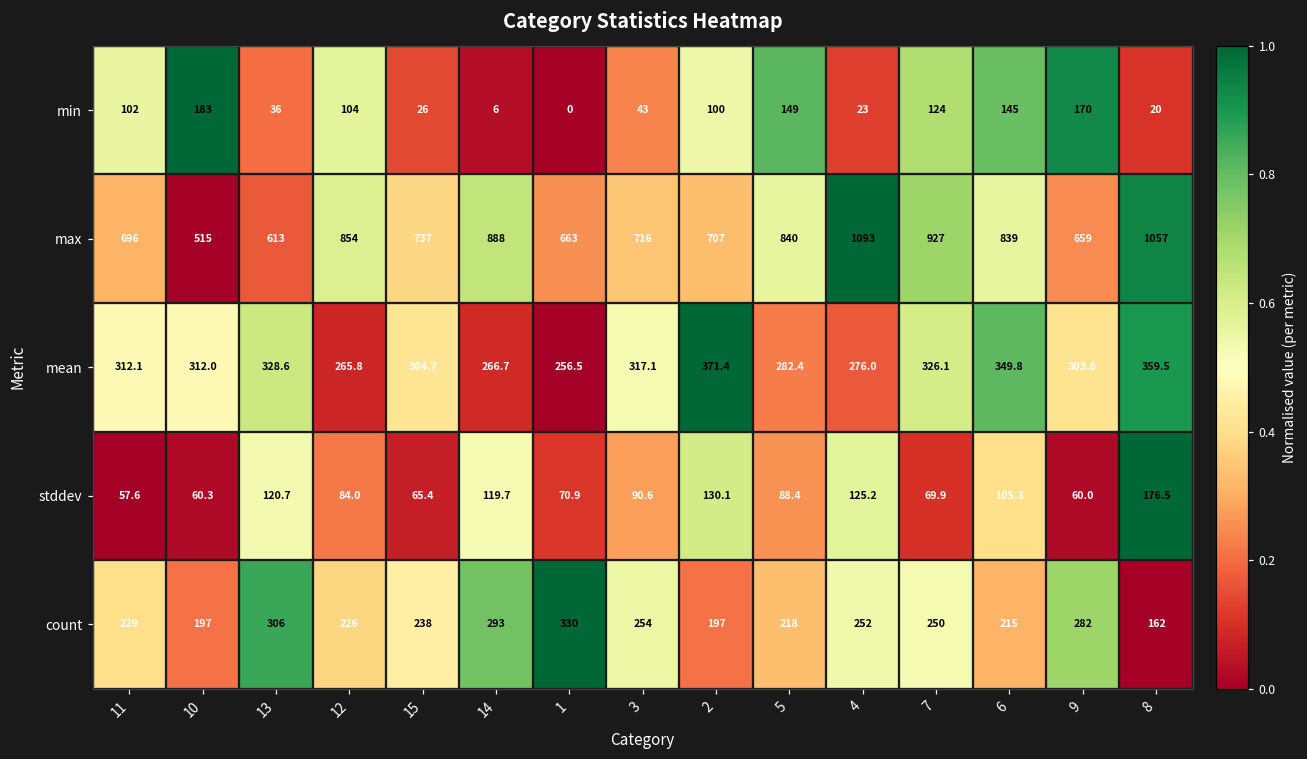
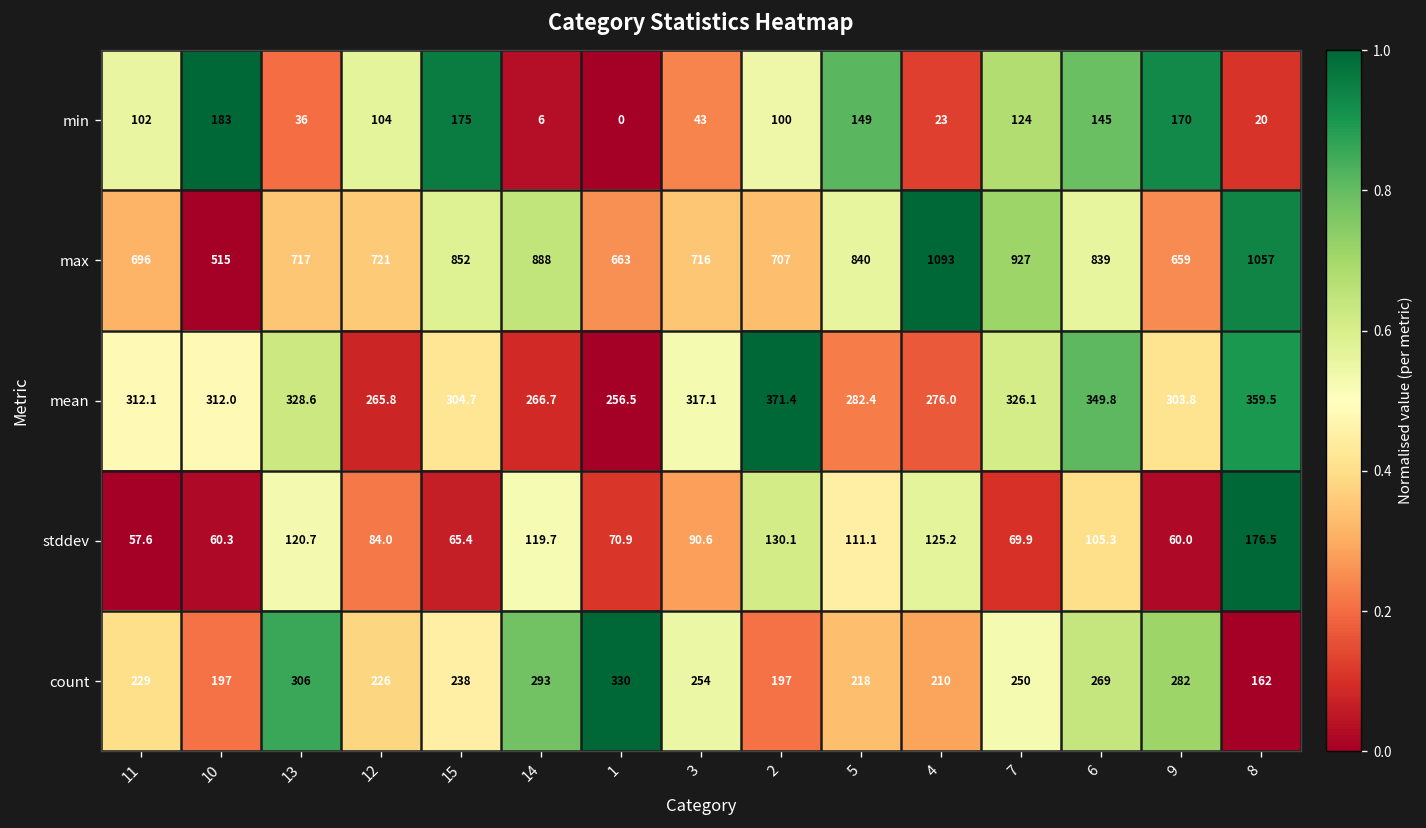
  {
    "min": {
      "11": 102,
      "10": 183,
      "13": 36,
      "12": 104,
-     "15": 26,
+     "15": 175,
      "14": 6,
      "1": 0,
      "3": 43,
      "2": 100,
      "5": 149,
      "4": 23,
      "7": 124,
      "6": 145,
      "9": 170,
      "8": 20
    },
    "max": {
      "11": 696,
      "10": 515,
-     "13": 613,
-     "12": 854,
-     "15": 737,
+     "13": 717,
+     "12": 721,
+     "15": 852,
      "14": 888,
      "1": 663,
      "3": 716,
      "2": 707,
      "5": 840,
      "4": 1093,
      "7": 927,
      "6": 839,
      "9": 659,
      "8": 1057
    },
    "mean": {
      "11": 312.1,
      "10": 312.0,
      "13": 328.6,
      "12": 265.8,
      "15": 304.7,
      "14": 266.7,
      "1": 256.5,
      "3": 317.1,
      "2": 371.4,
      "5": 282.4,
      "4": 276.0,
      "7": 326.1,
      "6": 349.8,
      "9": 303.8,
      "8": 359.5
    },
    "stddev": {
      "11": 57.6,
      "10": 60.3,
      "13": 120.7,
      "12": 84.0,
      "15": 65.4,
      "14": 119.7,
      "1": 70.9,
      "3": 90.6,
      "2": 130.1,
-     "5": 88.4,
+     "5": 111.1,
      "4": 125.2,
      "7": 69.9,
      "6": 105.3,
      "9": 60.0,
      "8": 176.5
    },
    "count": {
      "11": 229,
      "10": 197,
      "13": 306,
      "12": 226,
      "15": 238,
      "14": 293,
      "1": 330,
      "3": 254,
      "2": 197,
      "5": 218,
-     "4": 252,
+     "4": 210,
      "7": 250,
-     "6": 215,
+     "6": 269,
      "9": 282,
      "8": 162
    }
  }
